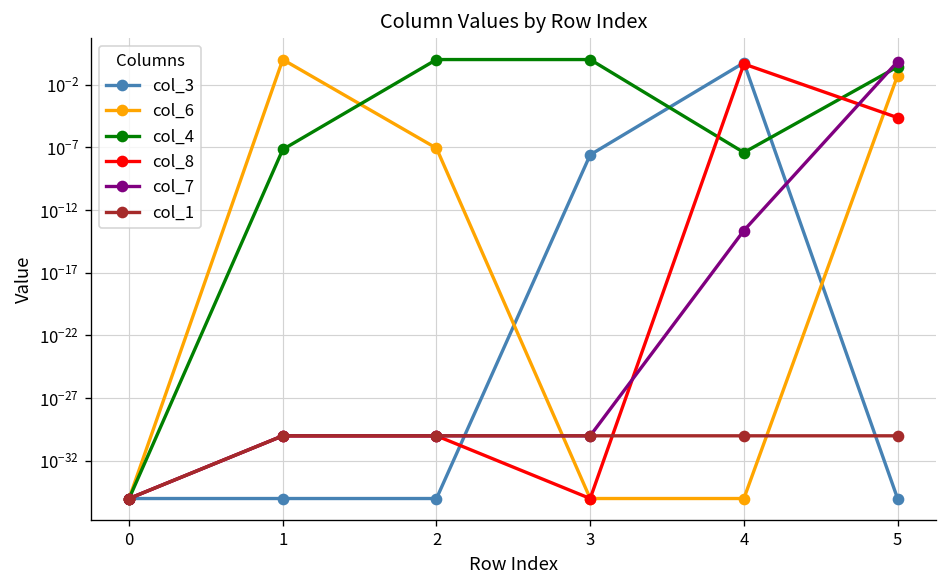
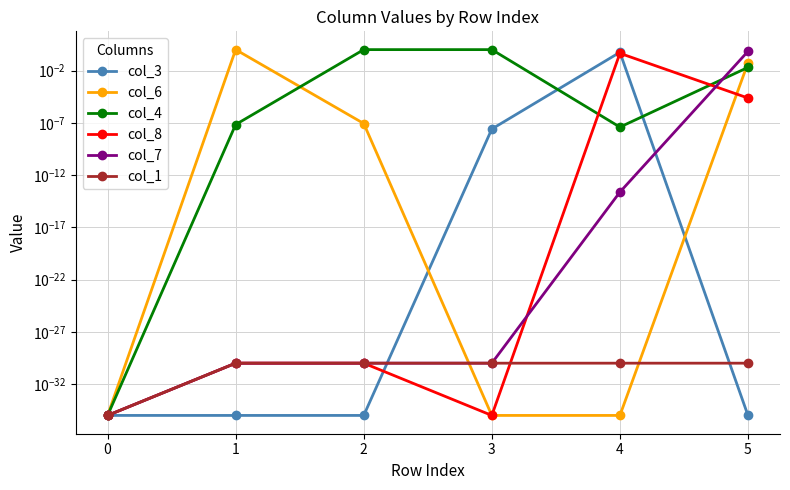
  {
    "col_3": {
      "1": 0.000000000000,
      "2": 0.000000000000,
      "3": 0.00000003,
      "5": 0.000000000000
    },
    "col_6": {
      "1": 1,
      "2": 0.0000001,
      "4": 0.000000000000,
      "5": 0.1
    },
    "col_4": {
      "1": 0.0000001,
      "2": 1,
      "3": 1,
      "4": 0.00000004,
-     "5": 0.3
+     "5": 0.02
    },
    "col_8": {
      "5": 0.00002
    },
    "col_7": {
      "4": 0.000000000000,
      "5": 1
    },
    "col_1": {
      "4": 0.000000000000,
      "5": 0.000000000000
    }
  }
